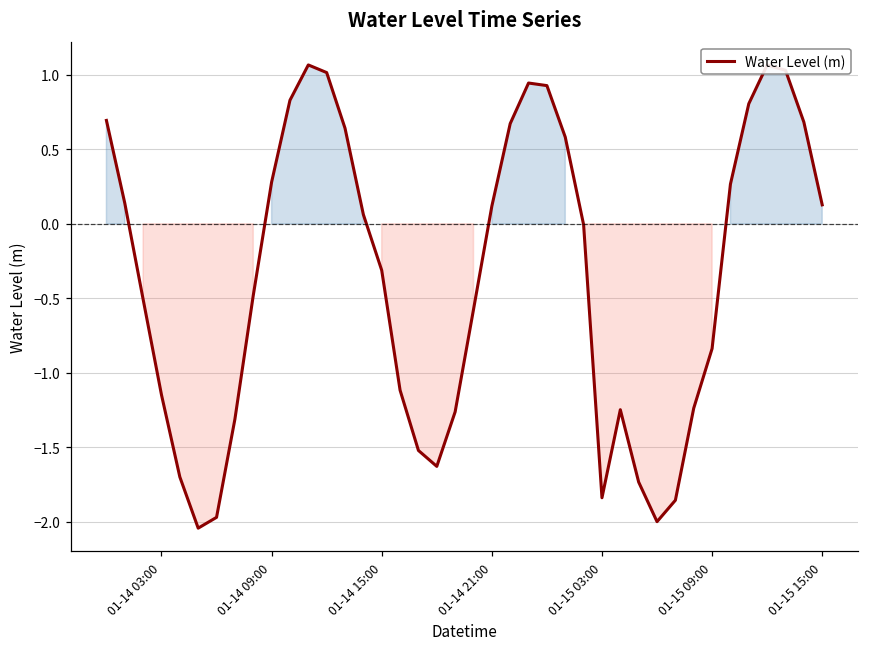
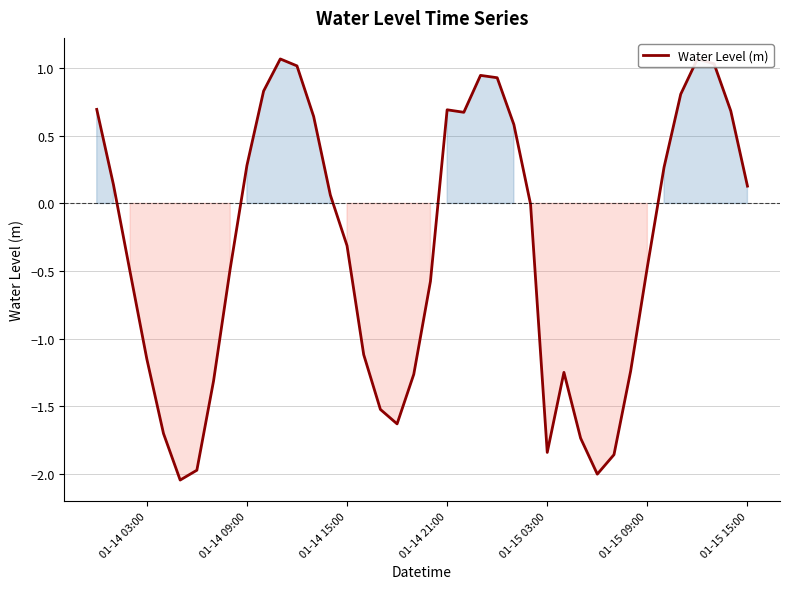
  {
    "01-14 03:00": -1.15,
    "01-14 09:00": 0.28,
    "01-14 15:00": -0.31,
-   "01-14 21:00": 0.12,
+   "01-14 21:00": 0.69,
    "01-15 03:00": -1.84,
-   "01-15 09:00": -0.84,
+   "01-15 09:00": -0.47,
    "01-15 15:00": 0.13
  }
